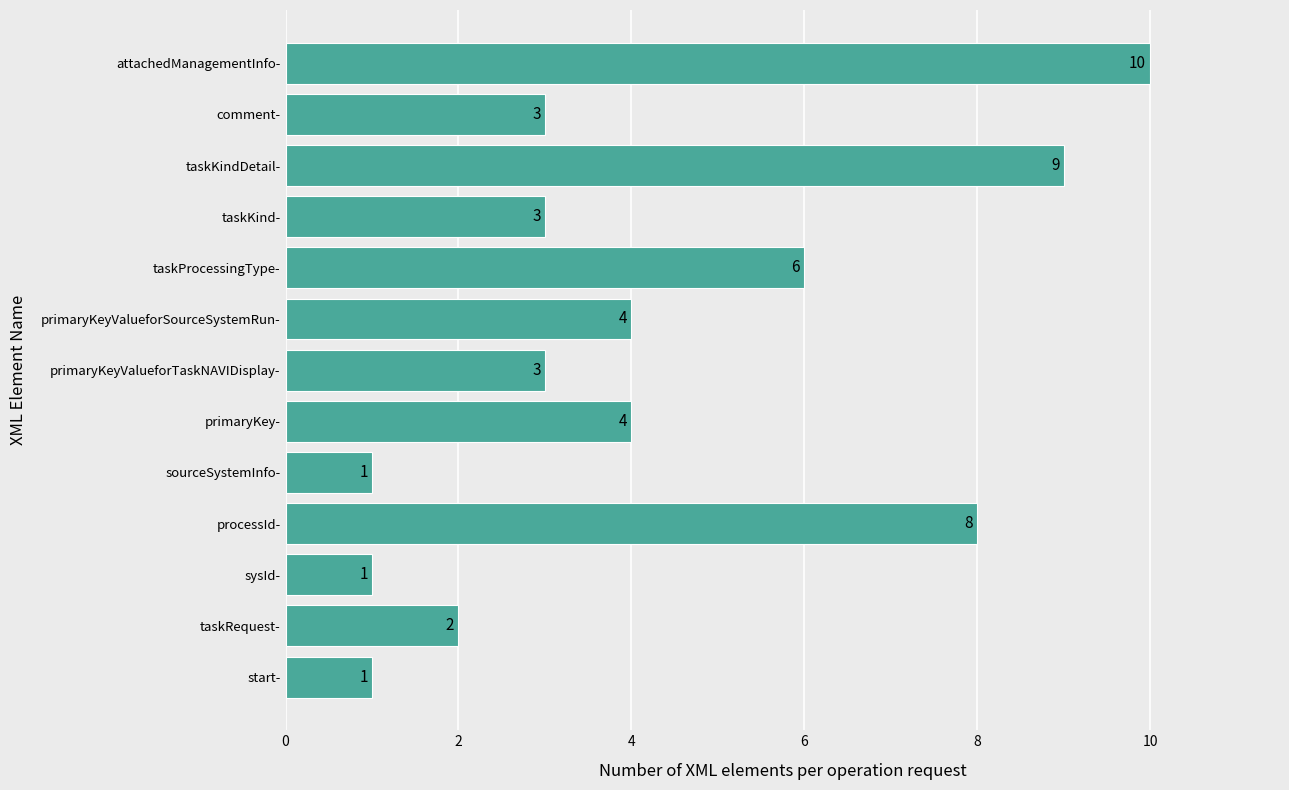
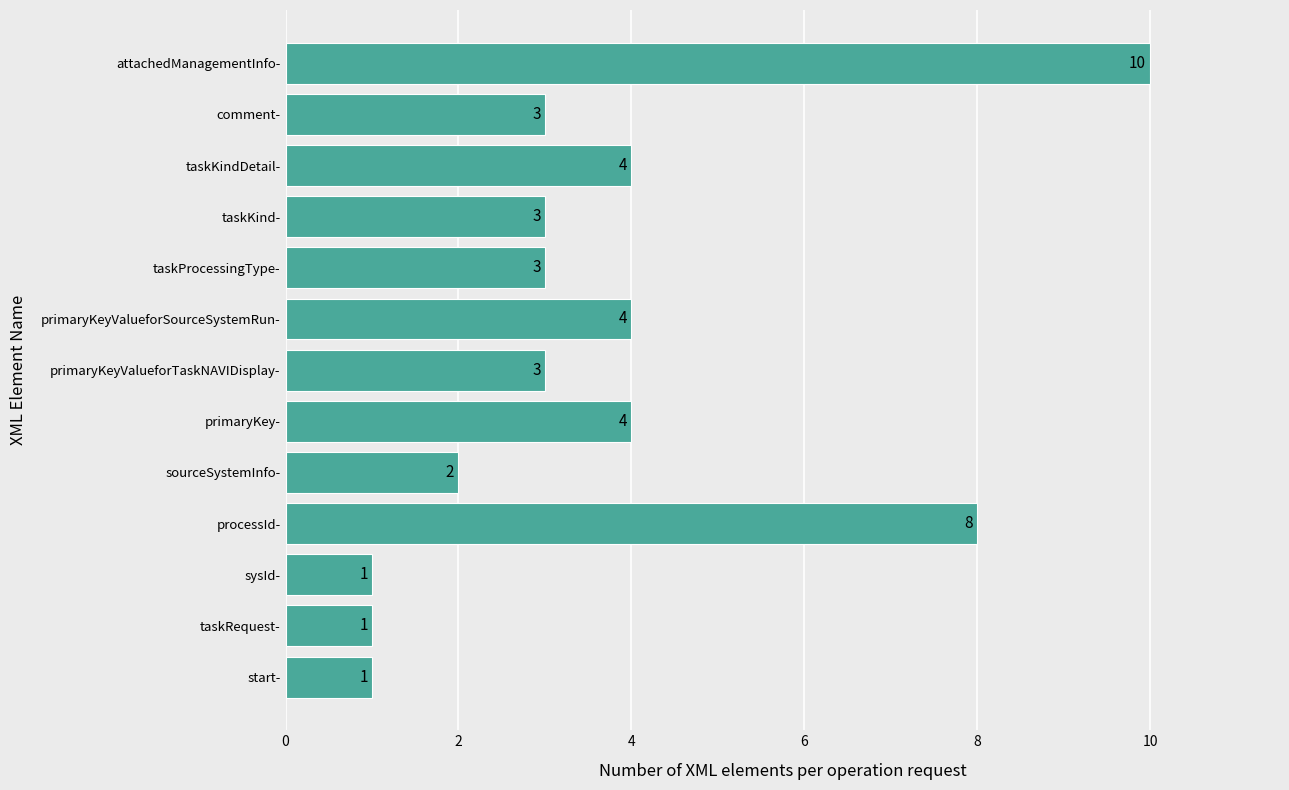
  {
    "attachedManagementInfo-": 10,
    "comment-": 3,
-   "taskKindDetail-": 9,
+   "taskKindDetail-": 4,
    "taskKind-": 3,
-   "taskProcessingType-": 6,
+   "taskProcessingType-": 3,
    "primaryKeyValueforSourceSystemRun-": 4,
    "primaryKeyValueforTaskNAVIDisplay-": 3,
    "primaryKey-": 4,
-   "sourceSystemInfo-": 1,
+   "sourceSystemInfo-": 2,
    "processId-": 8,
    "sysId-": 1,
-   "taskRequest-": 2,
+   "taskRequest-": 1,
    "start-": 1
  }
